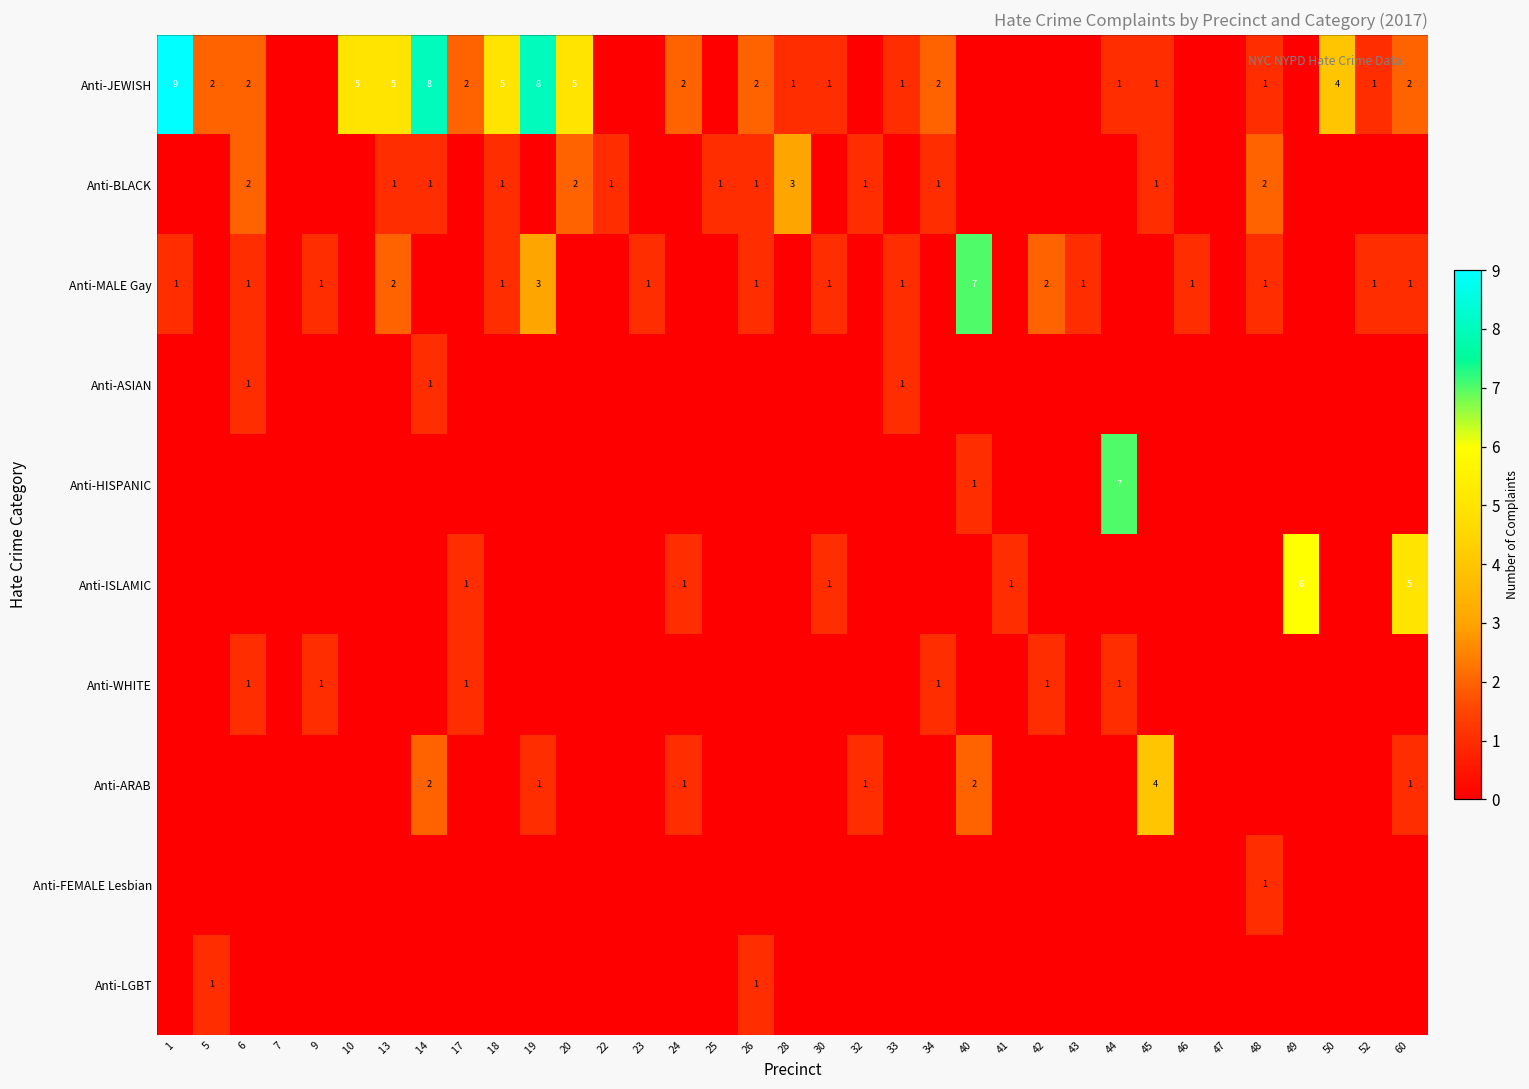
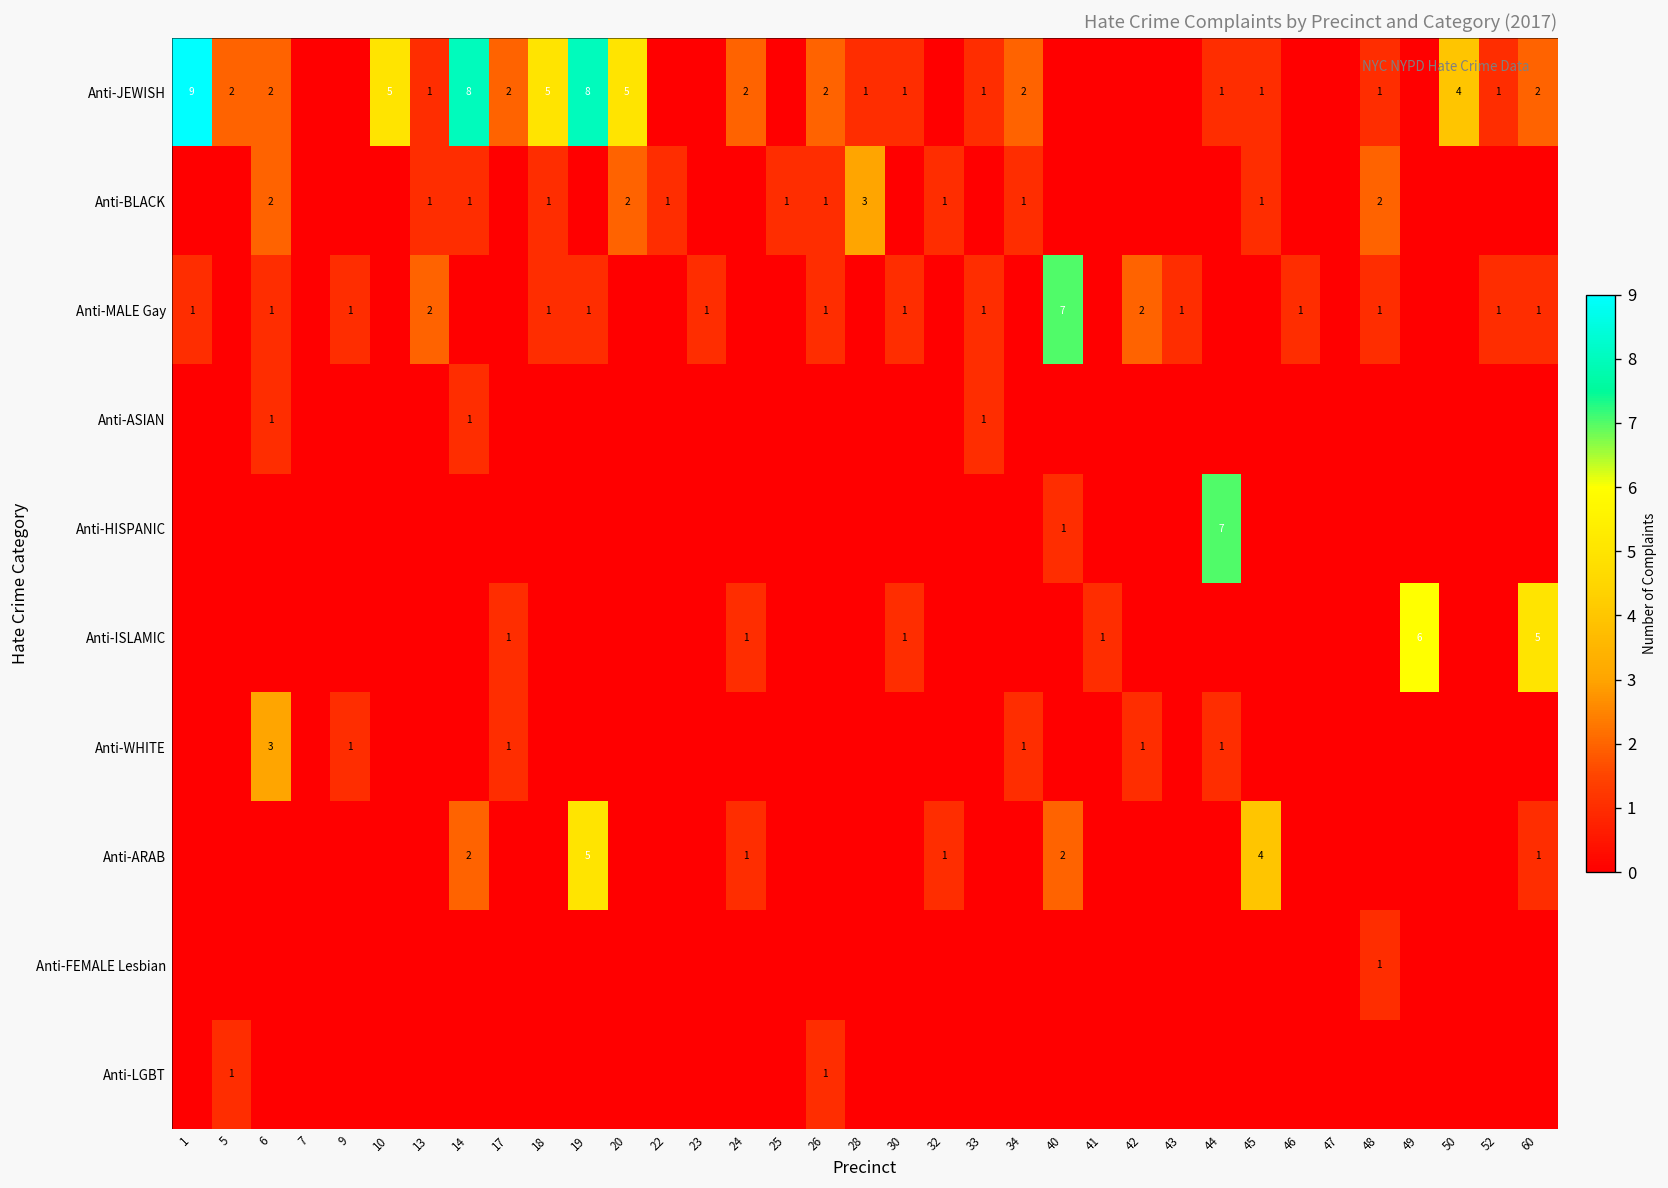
  {
    "Anti-JEWISH": {
      "1": 9,
      "5": 2,
      "6": 2,
      "10": 5,
-     "13": 5,
+     "13": 1,
      "14": 8,
      "17": 2,
      "18": 5,
      "19": 8,
      "20": 5,
      "24": 2,
      "26": 2,
      "28": 1,
      "30": 1,
      "33": 1,
      "34": 2,
      "44": 1,
      "45": 1,
      "48": 1,
      "52": 1,
      "60": 2
    },
    "Anti-BLACK": {
      "6": 2,
      "13": 1,
      "14": 1,
      "18": 1,
      "20": 2,
      "22": 1,
      "25": 1,
      "26": 1,
      "28": 3,
      "32": 1,
      "34": 1,
      "45": 1,
      "48": 2
    },
    "Anti-MALE Gay": {
      "1": 1,
      "6": 1,
      "9": 1,
      "13": 2,
      "18": 1,
-     "19": 3,
+     "19": 1,
      "23": 1,
      "26": 1,
      "30": 1,
      "33": 1,
      "40": 7,
      "42": 2,
      "43": 1,
      "46": 1,
      "48": 1,
      "52": 1,
      "60": 1
    },
    "Anti-ASIAN": {
      "6": 1,
      "14": 1,
      "33": 1
    },
    "Anti-HISPANIC": {
      "40": 1,
      "44": 7
    },
    "Anti-ISLAMIC": {
      "17": 1,
      "24": 1,
      "30": 1,
      "41": 1,
      "49": 6,
      "60": 5
    },
    "Anti-WHITE": {
-     "6": 1,
+     "6": 3,
      "9": 1,
      "17": 1,
      "34": 1,
      "42": 1,
      "44": 1
    },
    "Anti-ARAB": {
      "14": 2,
-     "19": 1,
+     "19": 5,
      "24": 1,
      "32": 1,
      "40": 2,
      "45": 4,
      "60": 1
    },
    "Anti-FEMALE Lesbian": {
      "48": 1
    },
    "Anti-LGBT": {
      "5": 1,
      "26": 1
    }
  }
